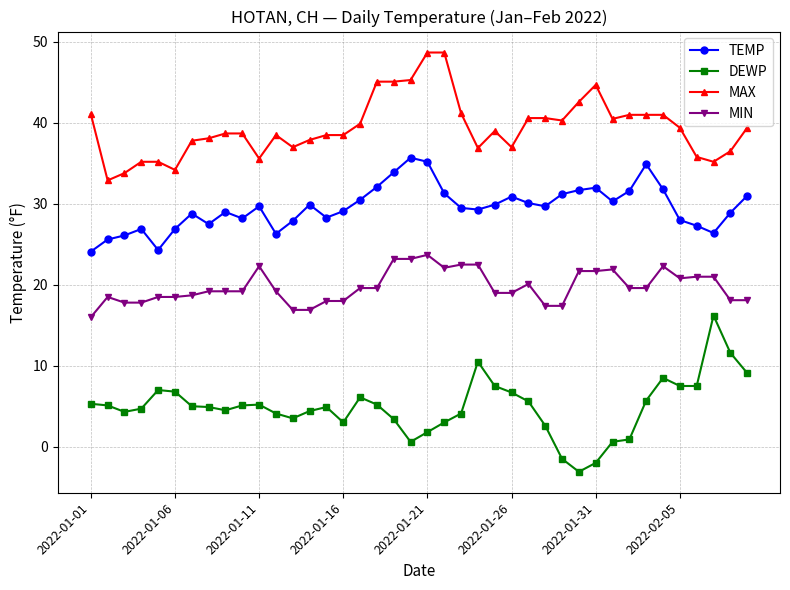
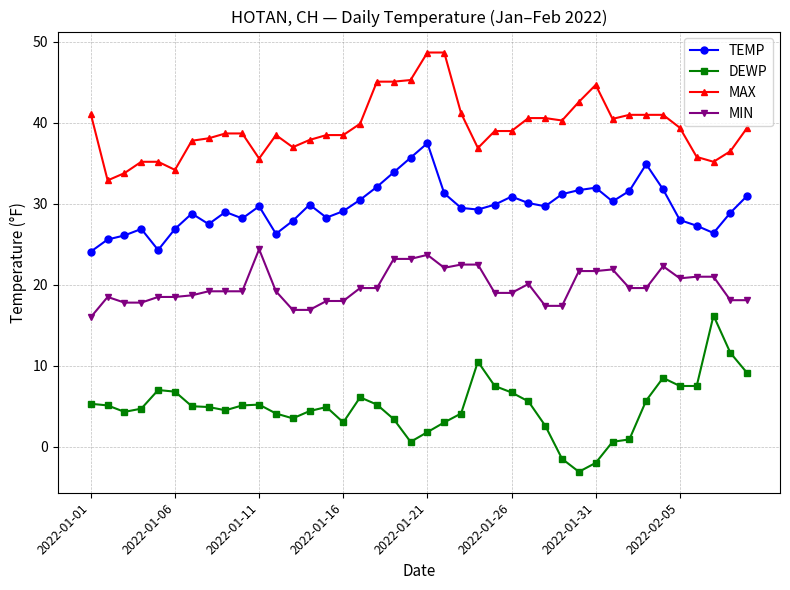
  {
    "TEMP": {
      "2022-01-01": 24,
      "2022-01-06": 27,
      "2022-01-11": 30,
      "2022-01-16": 29,
-     "2022-01-21": 35,
+     "2022-01-21": 38,
      "2022-01-26": 31,
      "2022-01-31": 32,
      "2022-02-05": 28
    },
    "DEWP": {
      "2022-01-01": 5,
      "2022-01-06": 7,
      "2022-01-11": 5,
      "2022-01-16": 3,
      "2022-01-21": 2,
      "2022-01-26": 7,
      "2022-01-31": -2,
      "2022-02-05": 8
    },
    "MAX": {
      "2022-01-01": 41,
      "2022-01-06": 34,
      "2022-01-11": 36,
      "2022-01-16": 39,
      "2022-01-21": 49,
-     "2022-01-26": 37,
+     "2022-01-26": 39,
      "2022-01-31": 45,
      "2022-02-05": 39
    },
    "MIN": {
      "2022-01-01": 16,
      "2022-01-06": 19,
-     "2022-01-11": 22,
+     "2022-01-11": 24,
      "2022-01-16": 18,
      "2022-01-21": 24,
      "2022-01-26": 19,
      "2022-01-31": 22,
      "2022-02-05": 21
    }
  }
